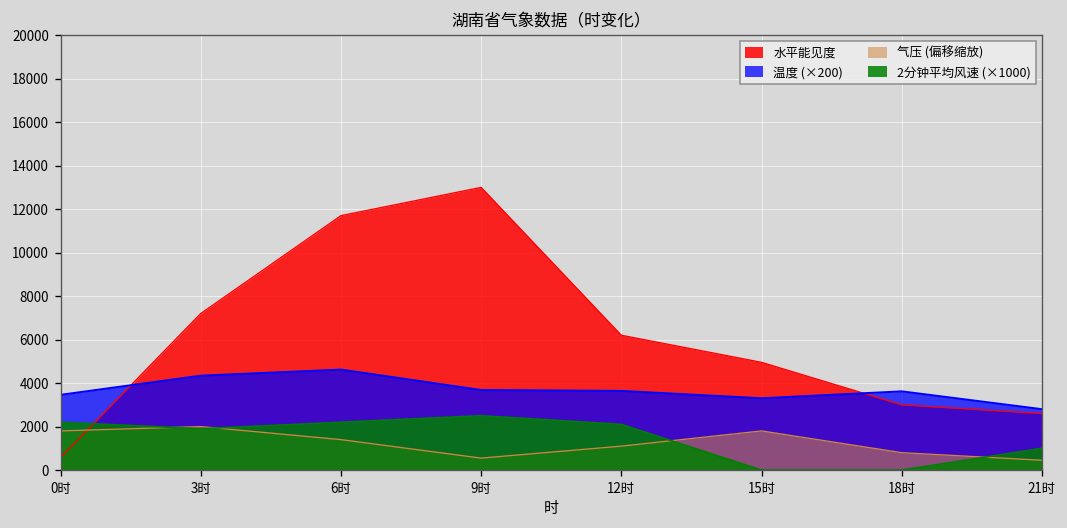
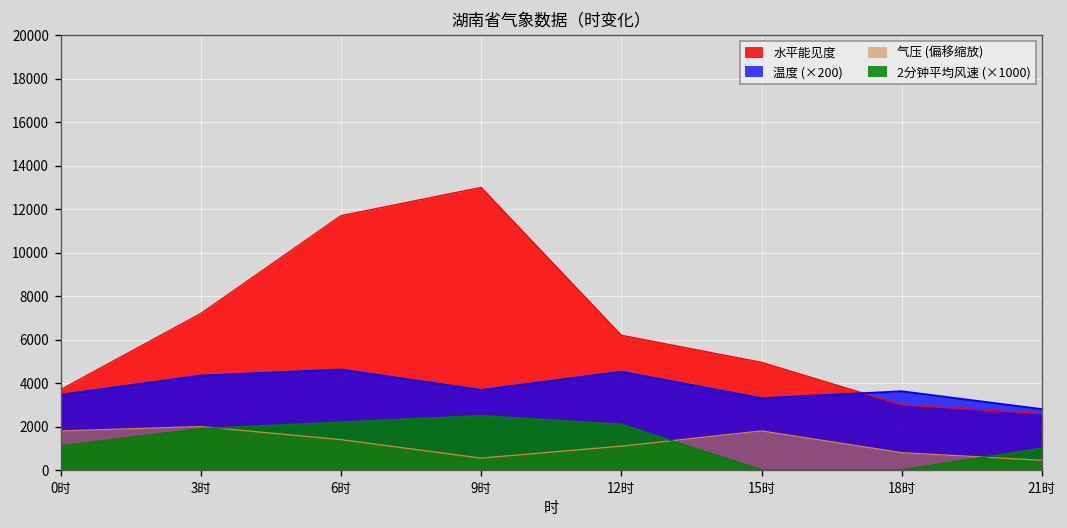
  {
    "水平能见度": {
-     "0时": 600,
+     "0时": 3700,
      "3时": 7200,
      "6时": 11700,
      "9时": 13000,
      "12时": 6200,
      "15时": 5000,
      "18时": 3000,
      "21时": 2600
    },
    "温度 (×200)": {
      "0时": 3500,
      "3时": 4300,
      "6时": 4600,
      "9时": 3700,
-     "12时": 3600,
+     "12时": 4500,
      "15时": 3300,
      "18时": 3600,
      "21时": 2800
    },
    "气压 (偏移缩放)": {
      "0时": 1800,
      "6时": 1400,
      "9时": 600,
      "12时": 1100,
      "15时": 1800,
      "18时": 800,
      "21时": 400
    },
    "2分钟平均风速 (×1000)": {
-     "0时": 2200,
+     "0时": 1100,
      "6时": 2200,
      "9时": 2500,
      "12时": 2100,
      "15时": 0,
      "18时": 0,
      "21时": 1000
    }
  }
